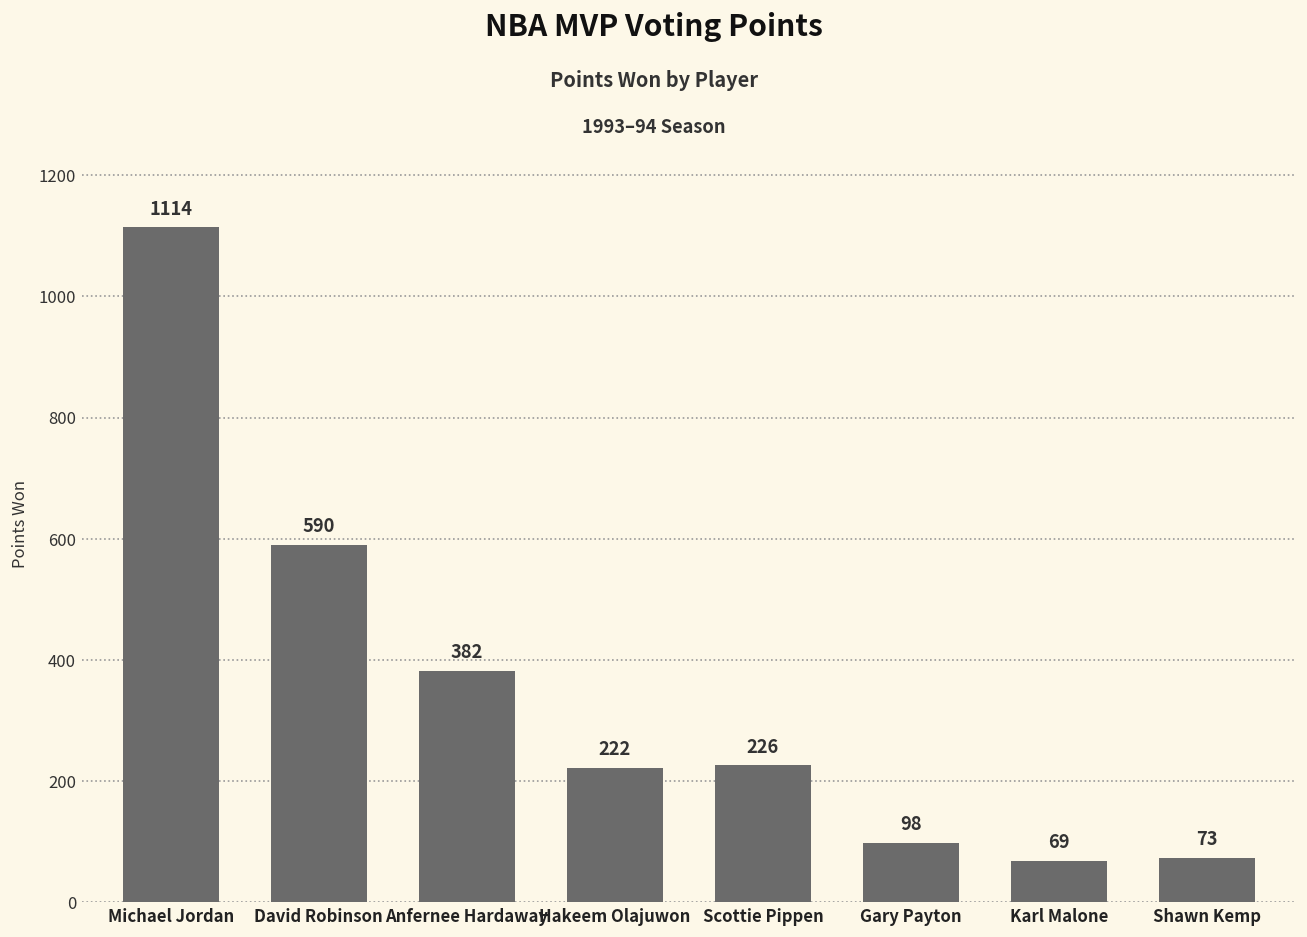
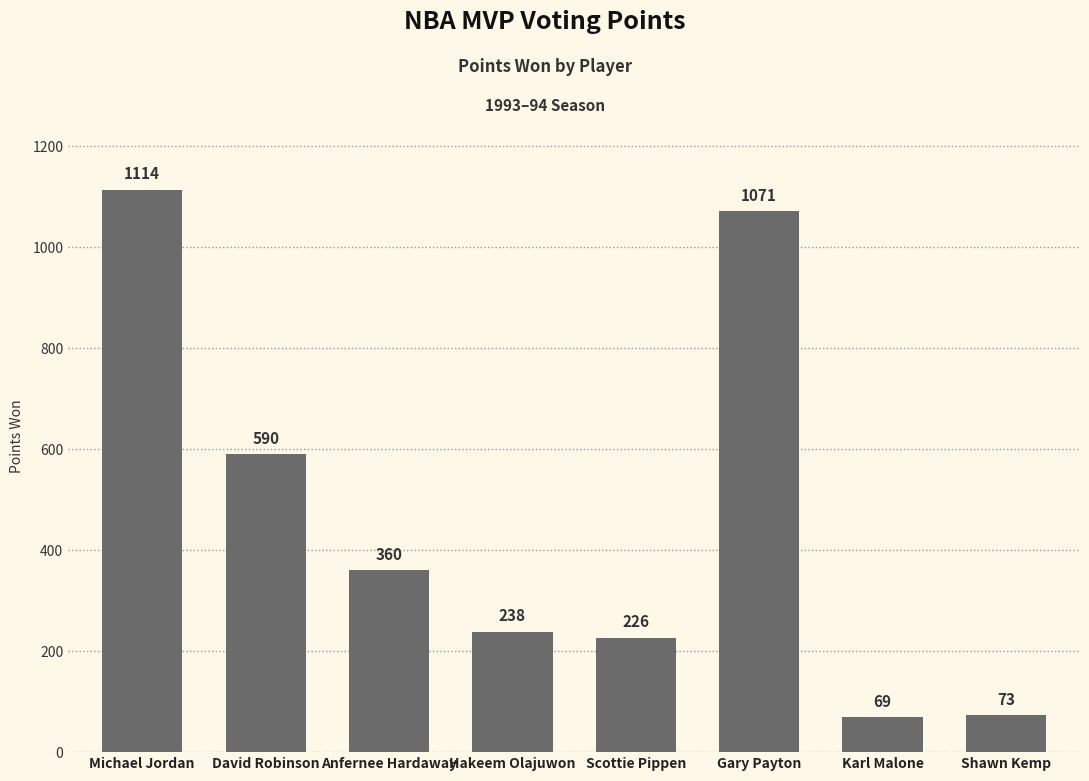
  {
    "Michael Jordan": 1114,
    "David Robinson": 590,
-   "Anfernee Hardaway": 382,
-   "Hakeem Olajuwon": 222,
+   "Anfernee Hardaway": 360,
+   "Hakeem Olajuwon": 238,
    "Scottie Pippen": 226,
-   "Gary Payton": 98,
+   "Gary Payton": 1071,
    "Karl Malone": 69,
    "Shawn Kemp": 73
  }
